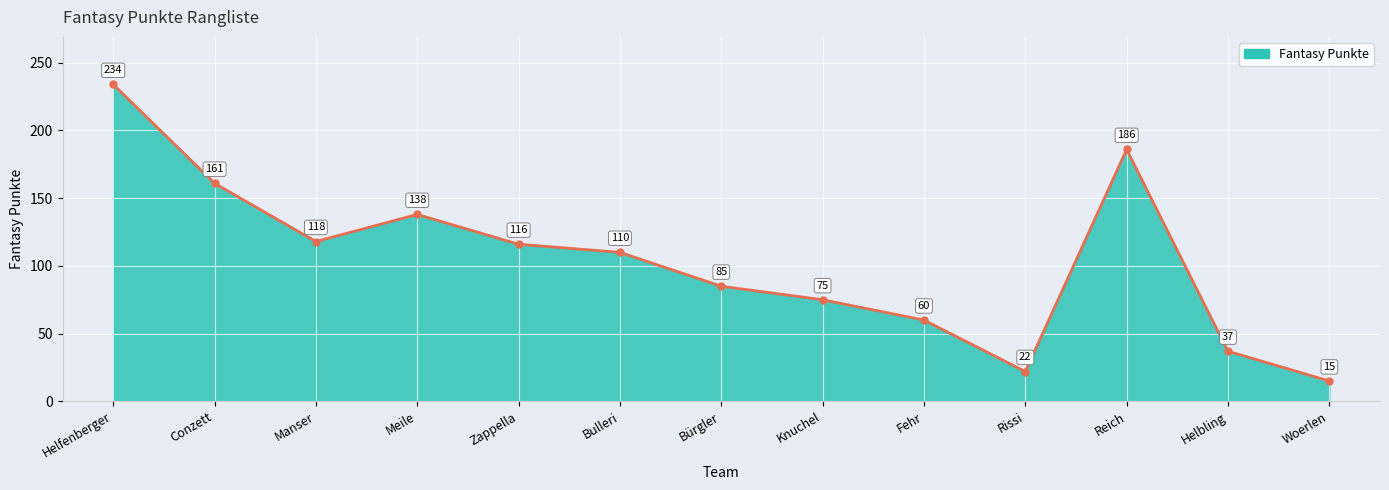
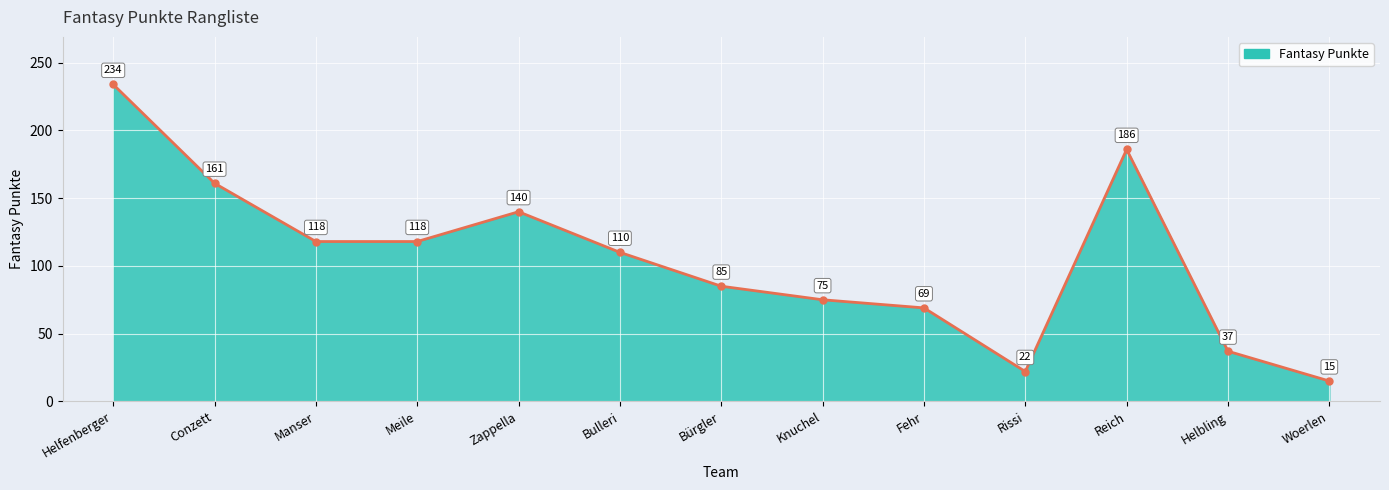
  {
-   "Meile": 138,
-   "Zappella": 116,
-   "Fehr": 60
+   "Meile": 118,
+   "Zappella": 140,
+   "Fehr": 69
  }
